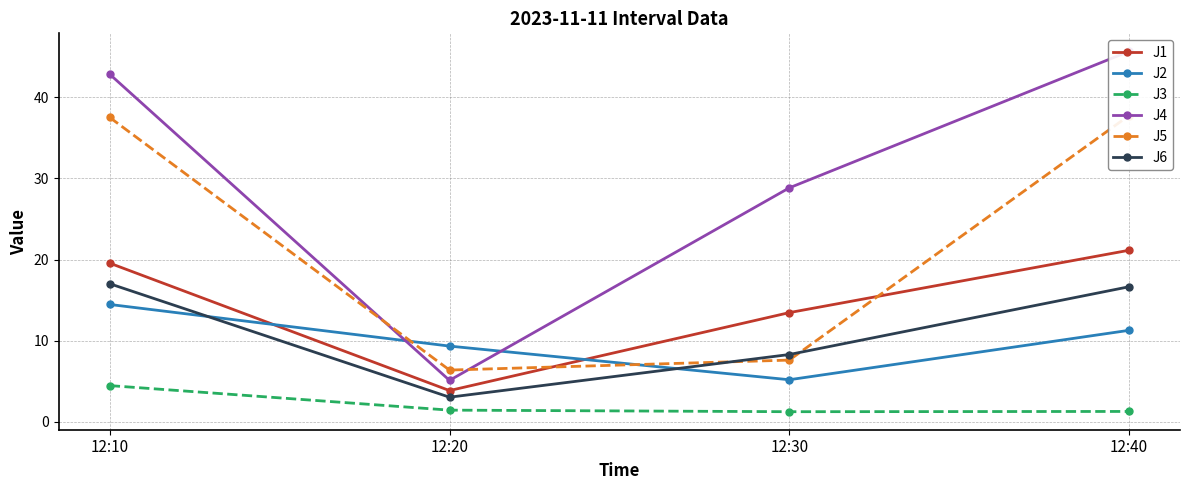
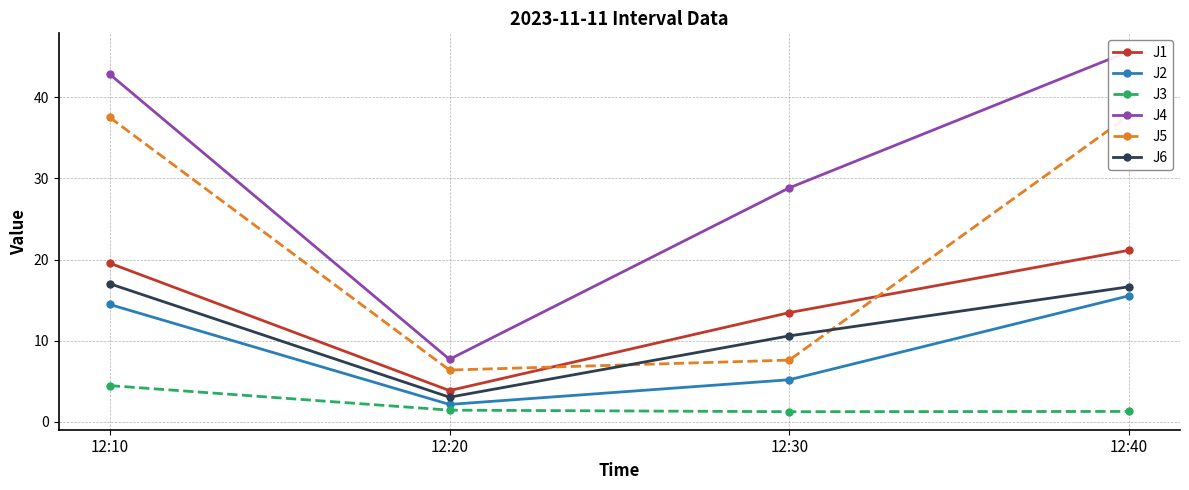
  {
    "J1": {
      "12:10": 20,
      "12:20": 4,
      "12:30": 13,
      "12:40": 21
    },
    "J2": {
      "12:10": 14,
-     "12:20": 9,
+     "12:20": 2,
      "12:30": 5,
-     "12:40": 11
+     "12:40": 16
    },
    "J3": {
      "12:10": 4,
      "12:20": 1,
      "12:30": 1,
      "12:40": 1
    },
    "J4": {
      "12:10": 43,
-     "12:20": 5,
+     "12:20": 8,
      "12:30": 29
    },
    "J5": {
      "12:10": 38,
      "12:20": 6,
      "12:30": 8
    },
    "J6": {
      "12:10": 17,
      "12:20": 3,
-     "12:30": 8,
+     "12:30": 11,
      "12:40": 17
    }
  }
